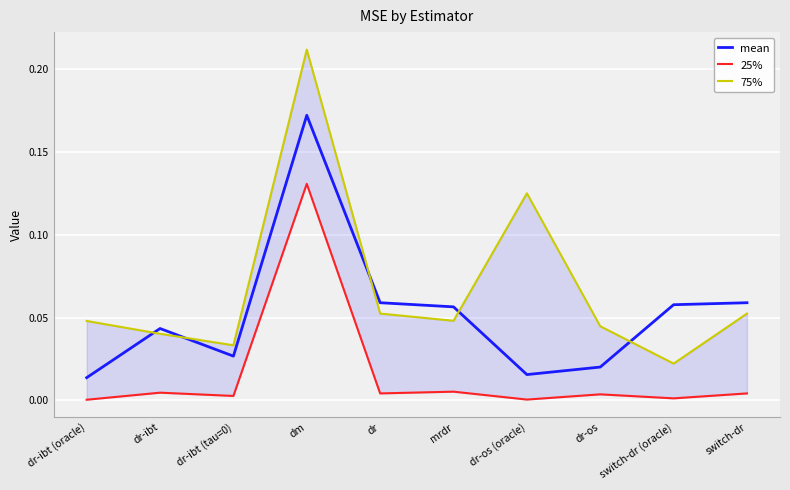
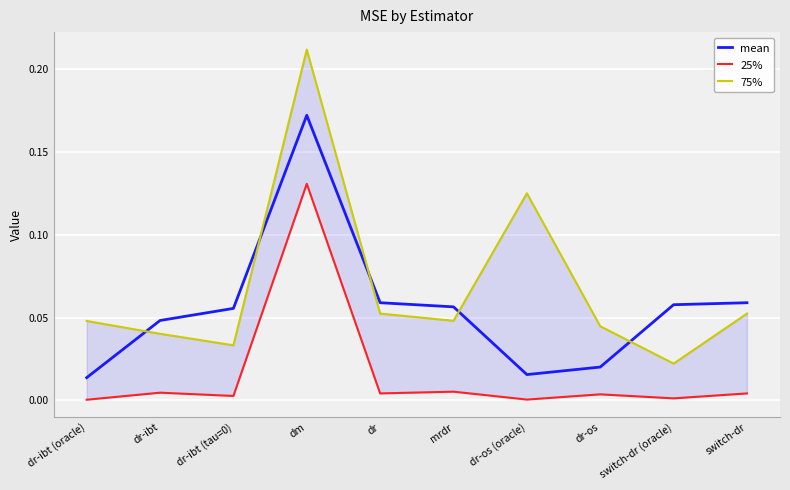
  {
    "mean": {
      "dr-ibt (oracle)": 0.014,
-     "dr-ibt": 0.043,
-     "dr-ibt (tau=0)": 0.027,
+     "dr-ibt": 0.048,
+     "dr-ibt (tau=0)": 0.056,
      "dm": 0.172,
      "dr": 0.059,
      "mrdr": 0.056,
      "dr-os (oracle)": 0.016,
      "dr-os": 0.020,
      "switch-dr (oracle)": 0.058,
      "switch-dr": 0.059
    },
    "25%": {
      "dr-ibt (oracle)": 0.000,
      "dr-ibt": 0.005,
      "dr-ibt (tau=0)": 0.003,
      "dm": 0.131,
      "dr": 0.004,
      "mrdr": 0.005,
      "dr-os (oracle)": 0.000,
      "dr-os": 0.004,
      "switch-dr (oracle)": 0.001,
      "switch-dr": 0.004
    },
    "75%": {
      "dr-ibt (oracle)": 0.048,
      "dr-ibt": 0.040,
      "dr-ibt (tau=0)": 0.033,
      "dm": 0.212,
      "dr": 0.052,
      "mrdr": 0.048,
      "dr-os (oracle)": 0.125,
      "dr-os": 0.045,
      "switch-dr (oracle)": 0.022,
      "switch-dr": 0.052
    }
  }
